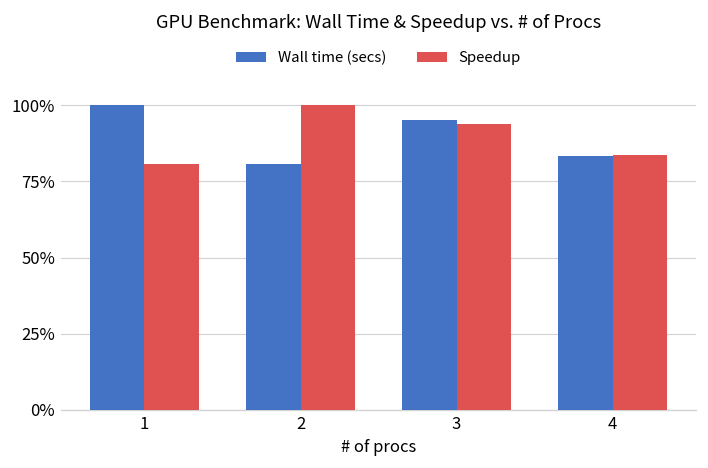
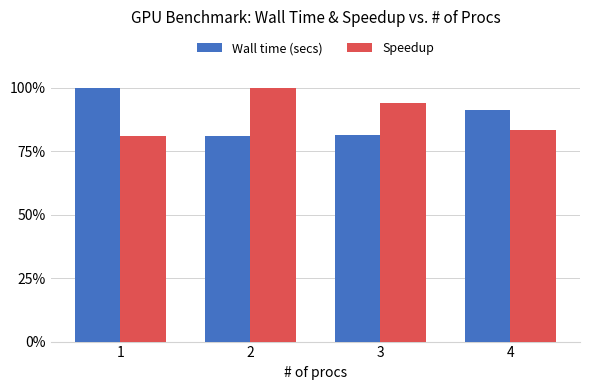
  {
    "Wall time (secs)": {
      "1": "100%",
      "2": "81%",
-     "3": "95%",
-     "4": "83%"
+     "3": "82%",
+     "4": "91%"
    },
    "Speedup": {
      "1": "81%",
      "2": "100%",
      "3": "94%",
      "4": "84%"
    }
  }
